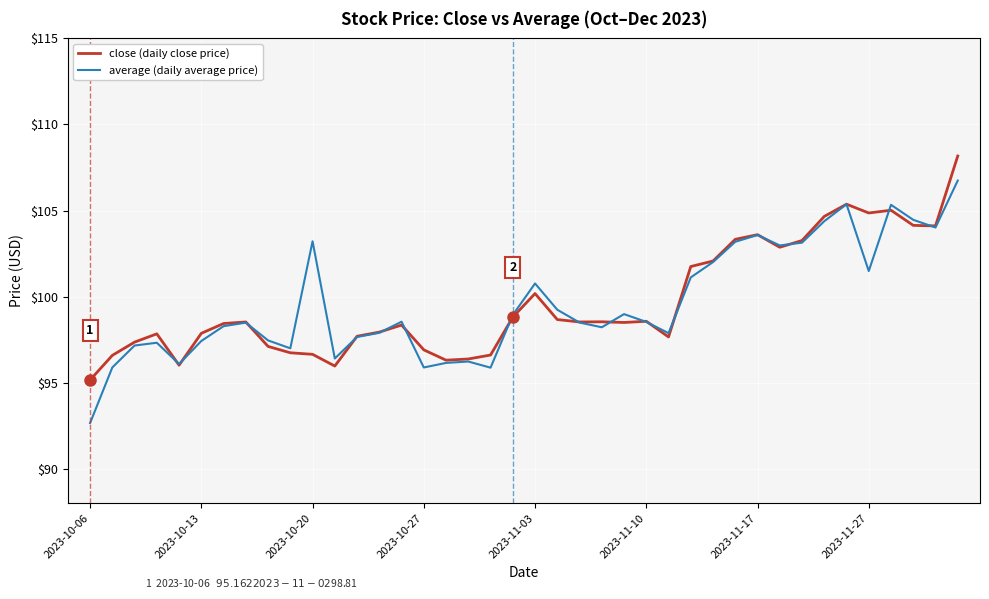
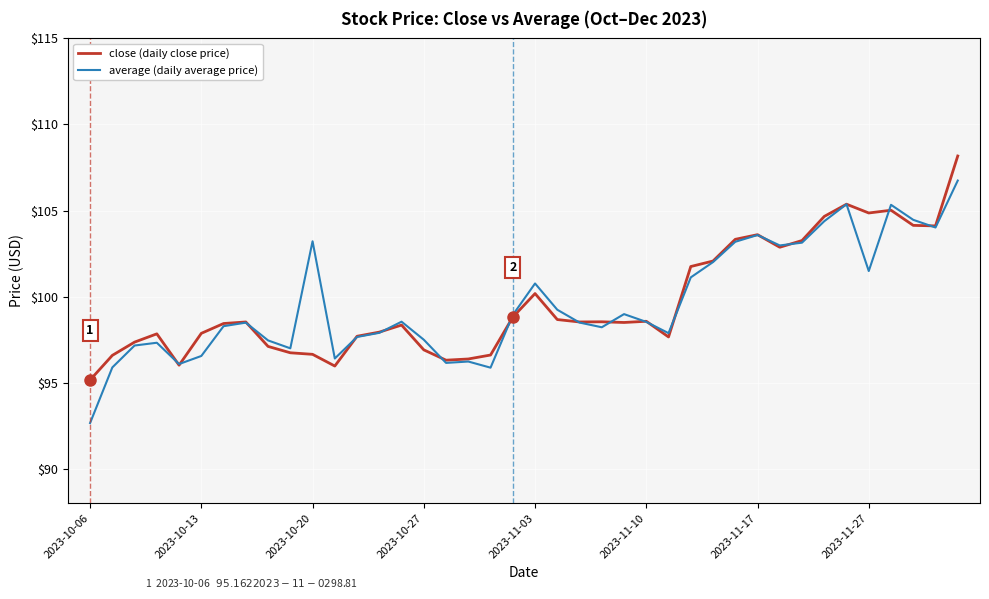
  {
    "average (daily average price)": {
      "2023-10-06": "$92.7",
-     "2023-10-13": "$97.4",
+     "2023-10-13": "$96.6",
      "2023-10-20": "$103.2",
-     "2023-10-27": "$95.9",
+     "2023-10-27": "$97.5",
      "2023-11-27": "$101.5"
    }
  }
